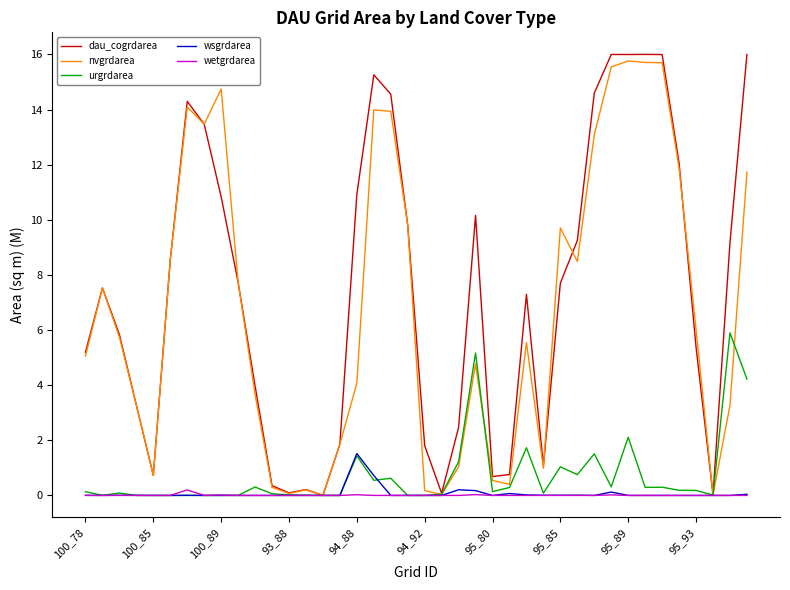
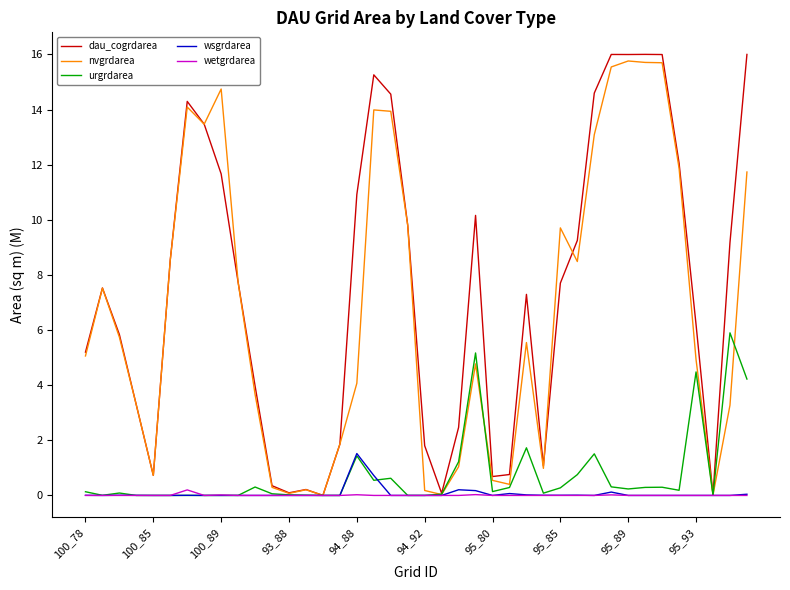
  {
    "dau_cogrdarea": {
      "100_78": 5.2,
-     "100_89": 10.8,
+     "100_89": 11.7,
      "94_88": 10.9,
      "94_92": 1.8,
      "95_80": 0.7,
      "95_85": 7.7,
      "95_89": 16.0,
-     "95_93": 5.4
+     "95_93": 6.2
    },
    "nvgrdarea": {
      "100_78": 5.1,
      "100_89": 14.7,
      "94_88": 4.1,
      "94_92": 0.2,
      "95_80": 0.5,
      "95_85": 9.7,
      "95_89": 15.8,
-     "95_93": 6.0
+     "95_93": 4.9
    },
    "urgrdarea": {
      "100_78": 0.1,
      "95_80": 0.1,
-     "95_85": 1.0,
-     "95_89": 2.1,
-     "95_93": 0.2
+     "95_85": 0.3,
+     "95_89": 0.2,
+     "95_93": 4.5
    },
    "wetgrdarea": {
      "94_88": 0.0
    }
  }
